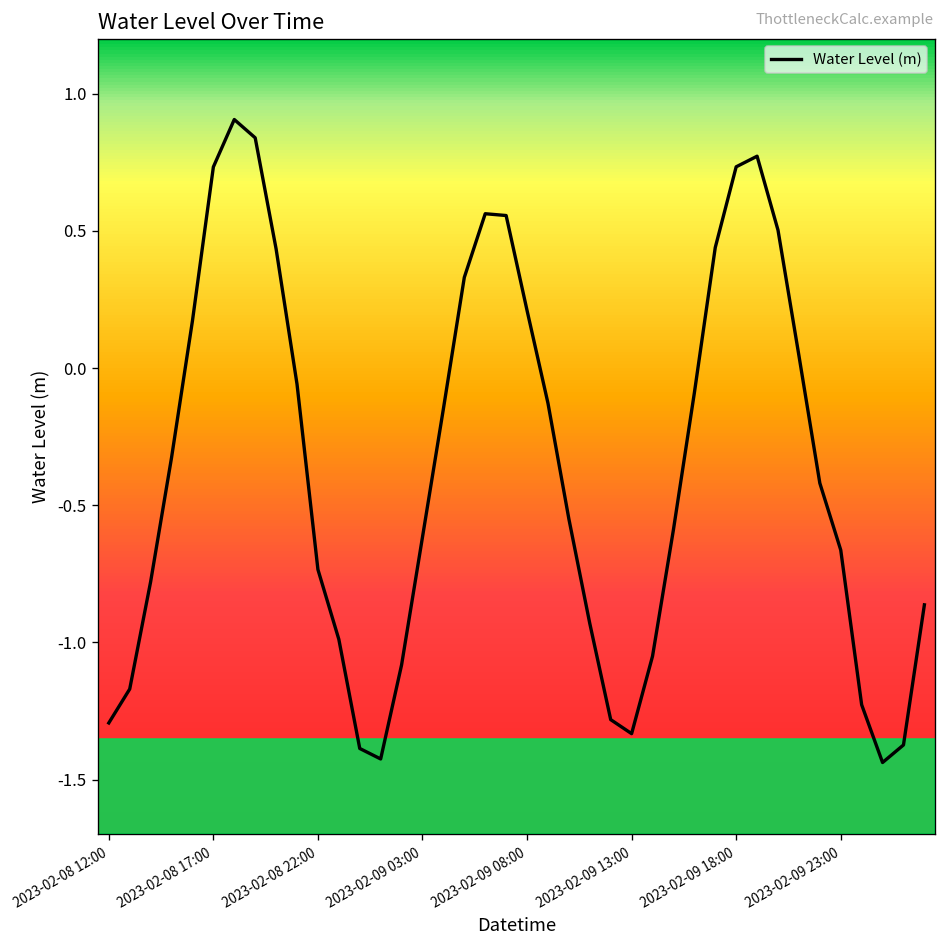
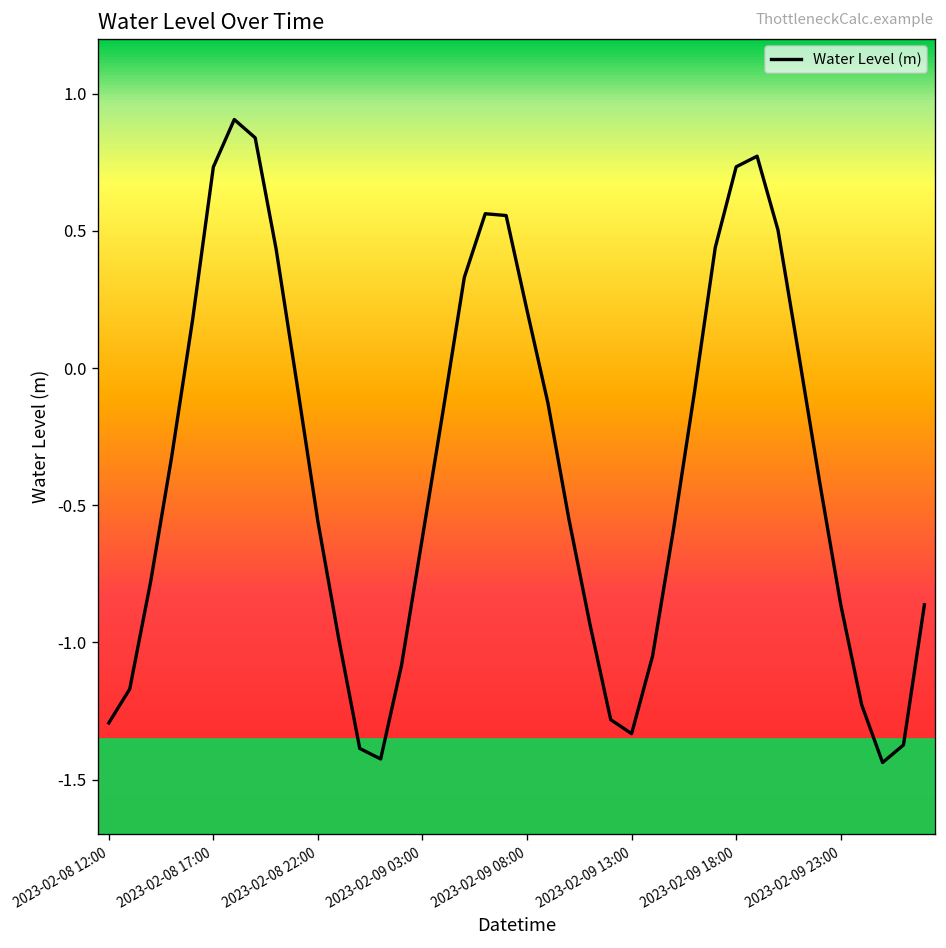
  {
    "2023-02-08 12:00": -1.29,
    "2023-02-08 17:00": 0.73,
-   "2023-02-08 22:00": -0.73,
+   "2023-02-08 22:00": -0.56,
    "2023-02-09 03:00": -0.62,
    "2023-02-09 08:00": 0.21,
    "2023-02-09 13:00": -1.33,
    "2023-02-09 18:00": 0.73,
-   "2023-02-09 23:00": -0.66
+   "2023-02-09 23:00": -0.86
  }
